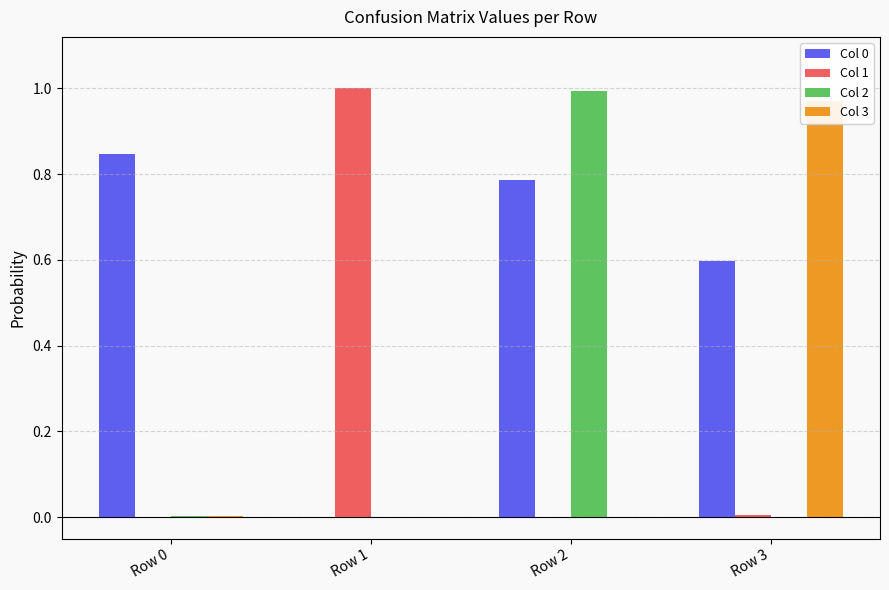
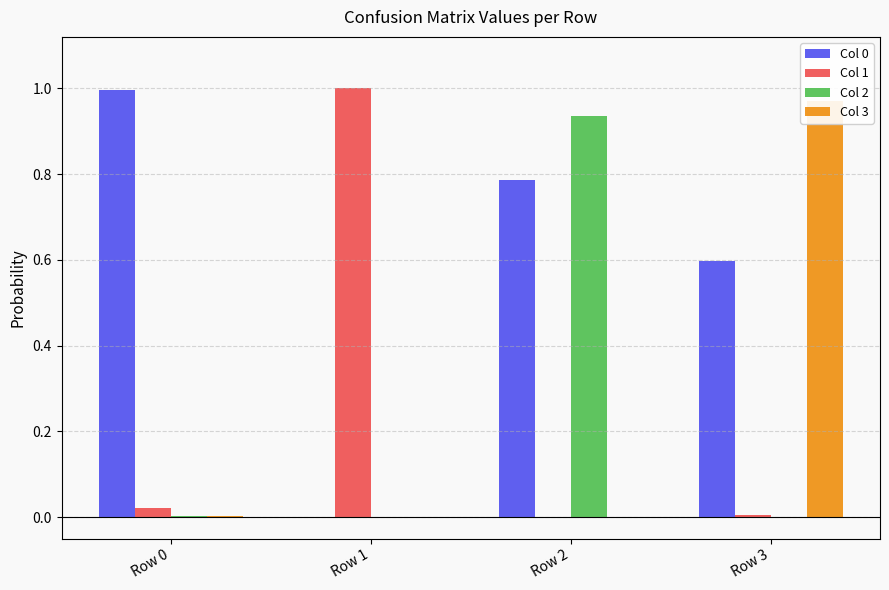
  {
    "Col 0": {
-     "Row 0": 0.85,
+     "Row 0": 0.99,
      "Row 2": 0.79,
      "Row 3": 0.60
    },
    "Col 1": {
-     "Row 0": 0.00,
+     "Row 0": 0.02,
      "Row 1": 1.00
    },
    "Col 2": {
-     "Row 2": 0.99
+     "Row 2": 0.94
    }
  }
